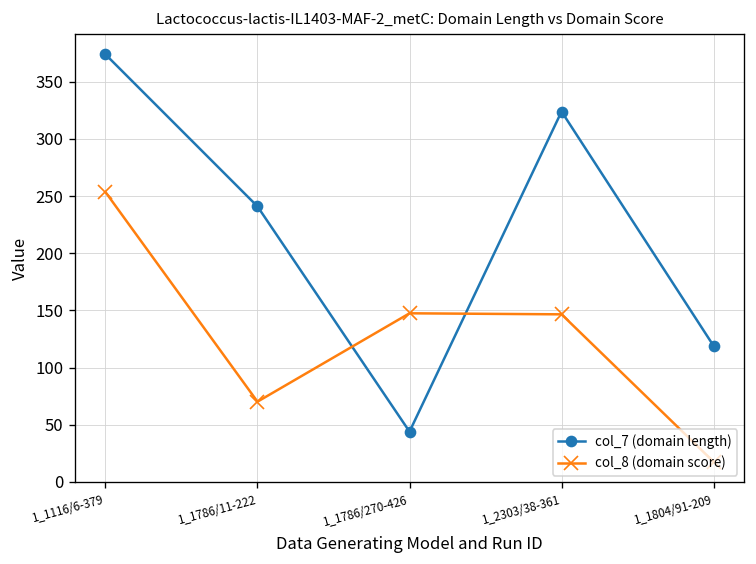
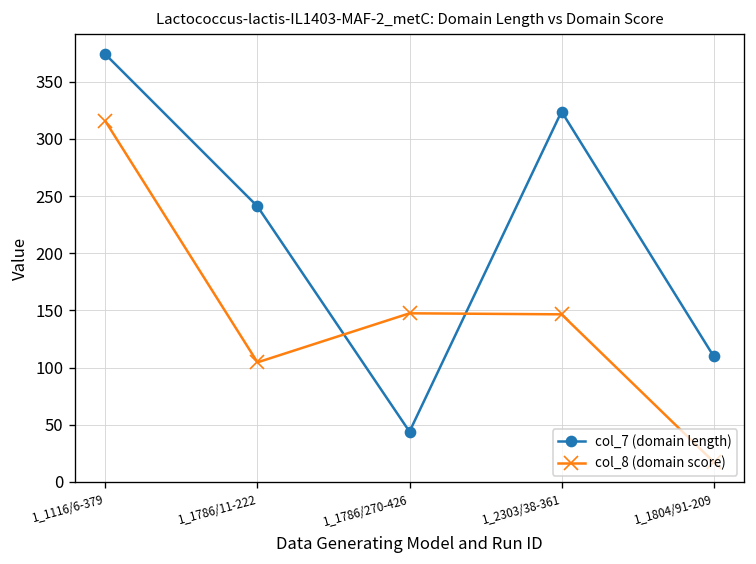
  {
    "col_7 (domain length)": {
      "1_1116/6-379": 370,
      "1_1786/11-222": 240,
      "1_1786/270-426": 40,
      "1_2303/38-361": 320,
-     "1_1804/91-209": 120
+     "1_1804/91-209": 110
    },
    "col_8 (domain score)": {
-     "1_1116/6-379": 250,
-     "1_1786/11-222": 70,
+     "1_1116/6-379": 320,
+     "1_1786/11-222": 100,
      "1_1786/270-426": 150,
      "1_2303/38-361": 150
    }
  }
